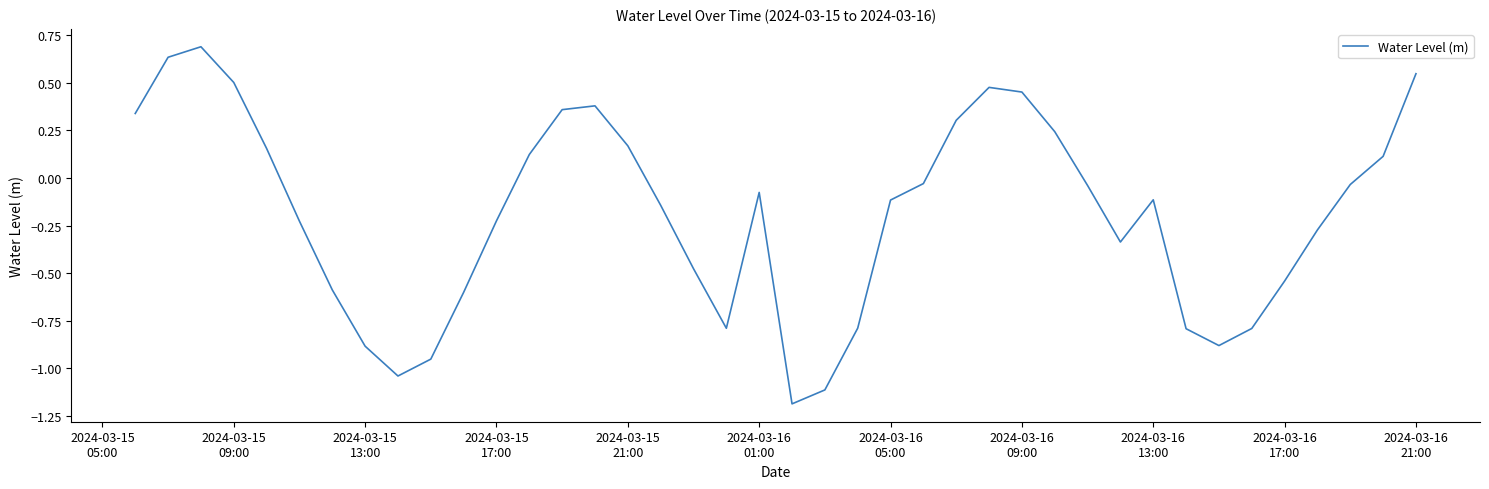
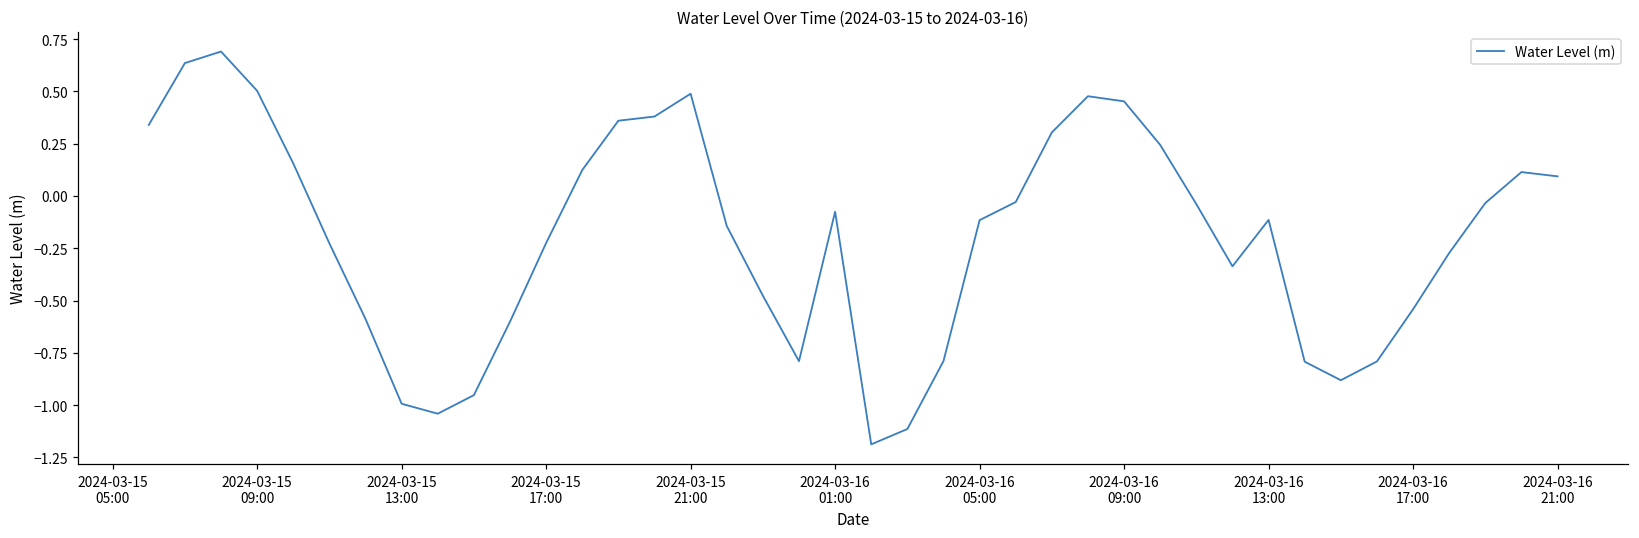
  {
    "2024-03-15 09:00": 0.50,
-   "2024-03-15 13:00": -0.88,
+   "2024-03-15 13:00": -0.99,
    "2024-03-15 17:00": -0.23,
-   "2024-03-15 21:00": 0.17,
+   "2024-03-15 21:00": 0.49,
    "2024-03-16 01:00": -0.08,
    "2024-03-16 05:00": -0.12,
    "2024-03-16 09:00": 0.45,
    "2024-03-16 13:00": -0.11,
    "2024-03-16 17:00": -0.54,
-   "2024-03-16 21:00": 0.55
+   "2024-03-16 21:00": 0.09
  }
